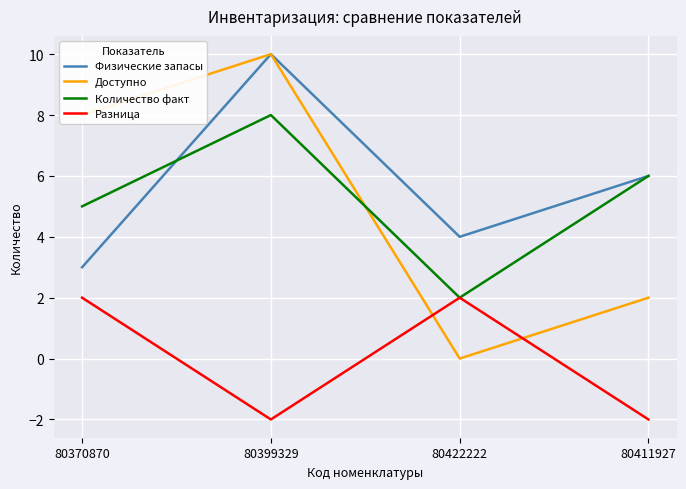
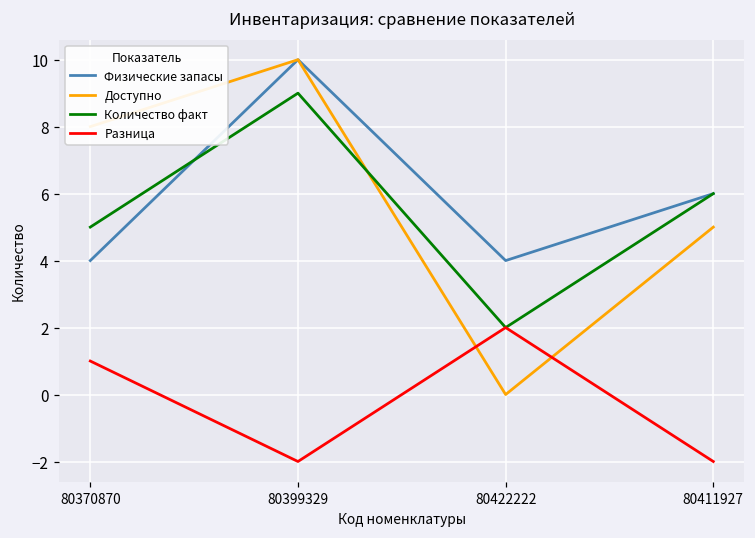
  {
    "Физические запасы": {
-     "80370870": 3,
+     "80370870": 4,
      "80422222": 4
    },
    "Доступно": {
      "80422222": 0,
-     "80411927": 2
+     "80411927": 5
    },
    "Количество факт": {
      "80370870": 5,
-     "80399329": 8
+     "80399329": 9
    },
    "Разница": {
-     "80370870": 2,
+     "80370870": 1,
      "80399329": -2,
      "80411927": -2
    }
  }
